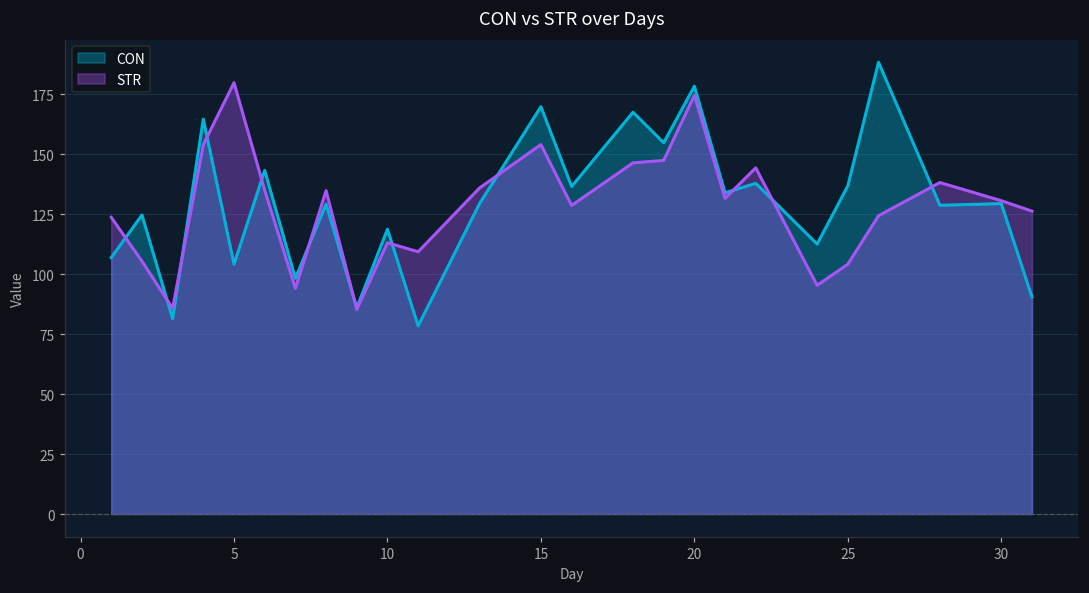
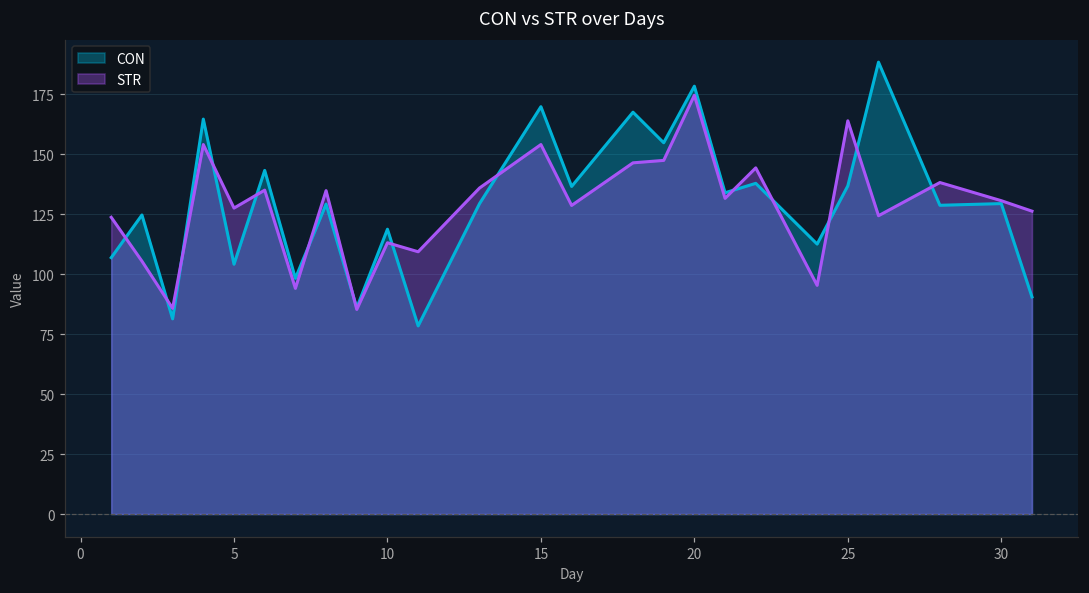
  {
    "CON": {
      "5": 104,
      "10": 119,
      "15": 170,
      "20": 178,
      "25": 137,
      "30": 129
    },
    "STR": {
-     "5": 180,
+     "5": 128,
      "10": 113,
      "15": 154,
      "20": 175,
-     "25": 104,
+     "25": 164,
      "30": 131
    }
  }
